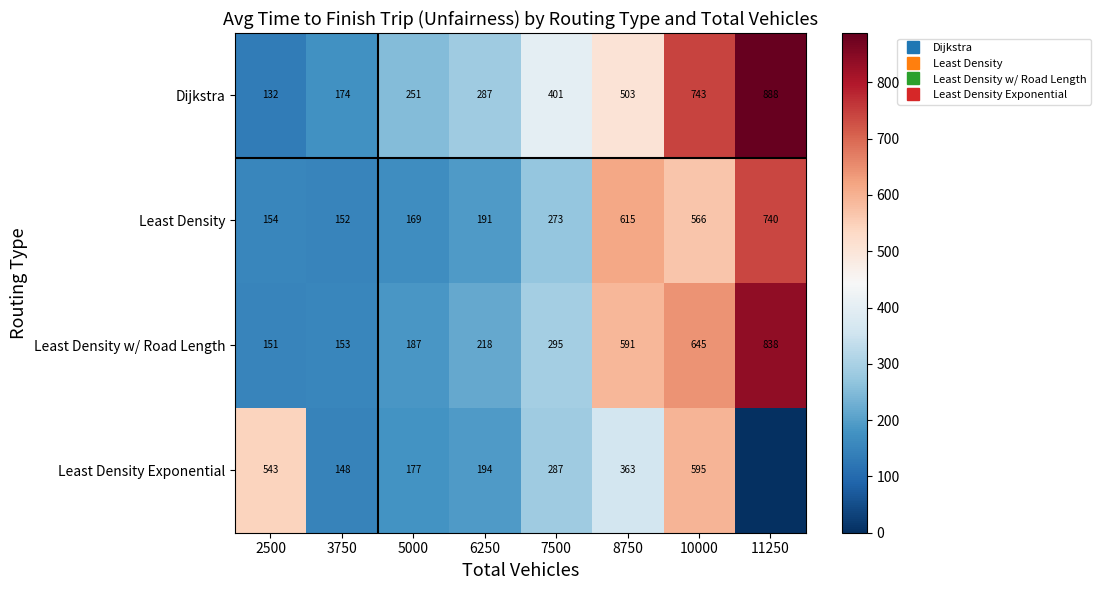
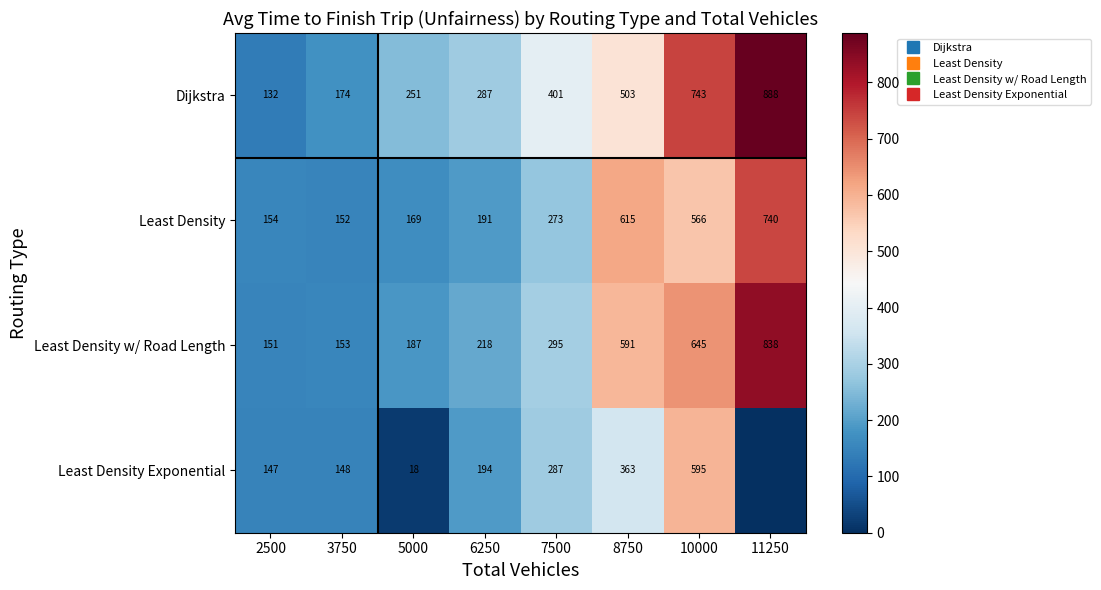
  {
    "Dijkstra": {
      "2500": 132,
      "3750": 174,
      "5000": 251,
      "6250": 287,
      "7500": 401,
      "8750": 503,
      "10000": 743,
      "11250": 888
    },
    "Least Density": {
      "2500": 154,
      "3750": 152,
      "5000": 169,
      "6250": 191,
      "7500": 273,
      "8750": 615,
      "10000": 566,
      "11250": 740
    },
    "Least Density w/ Road Length": {
      "2500": 151,
      "3750": 153,
      "5000": 187,
      "6250": 218,
      "7500": 295,
      "8750": 591,
      "10000": 645,
      "11250": 838
    },
    "Least Density Exponential": {
-     "2500": 543,
+     "2500": 147,
      "3750": 148,
-     "5000": 177,
+     "5000": 18,
      "6250": 194,
      "7500": 287,
      "8750": 363,
      "10000": 595
    }
  }
